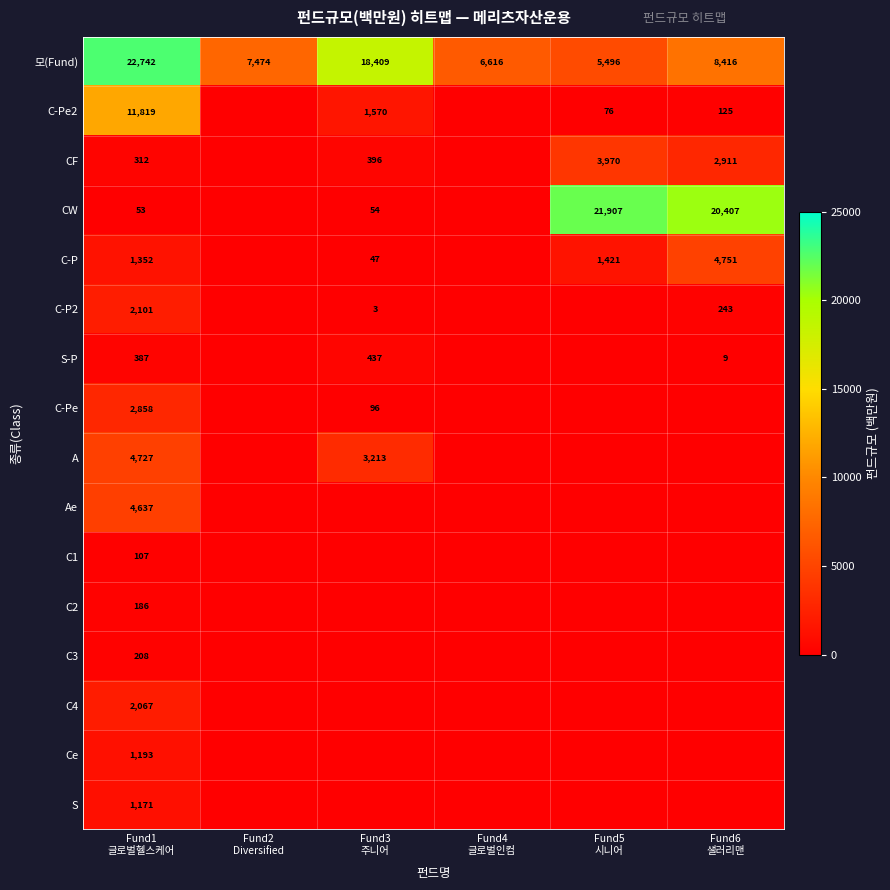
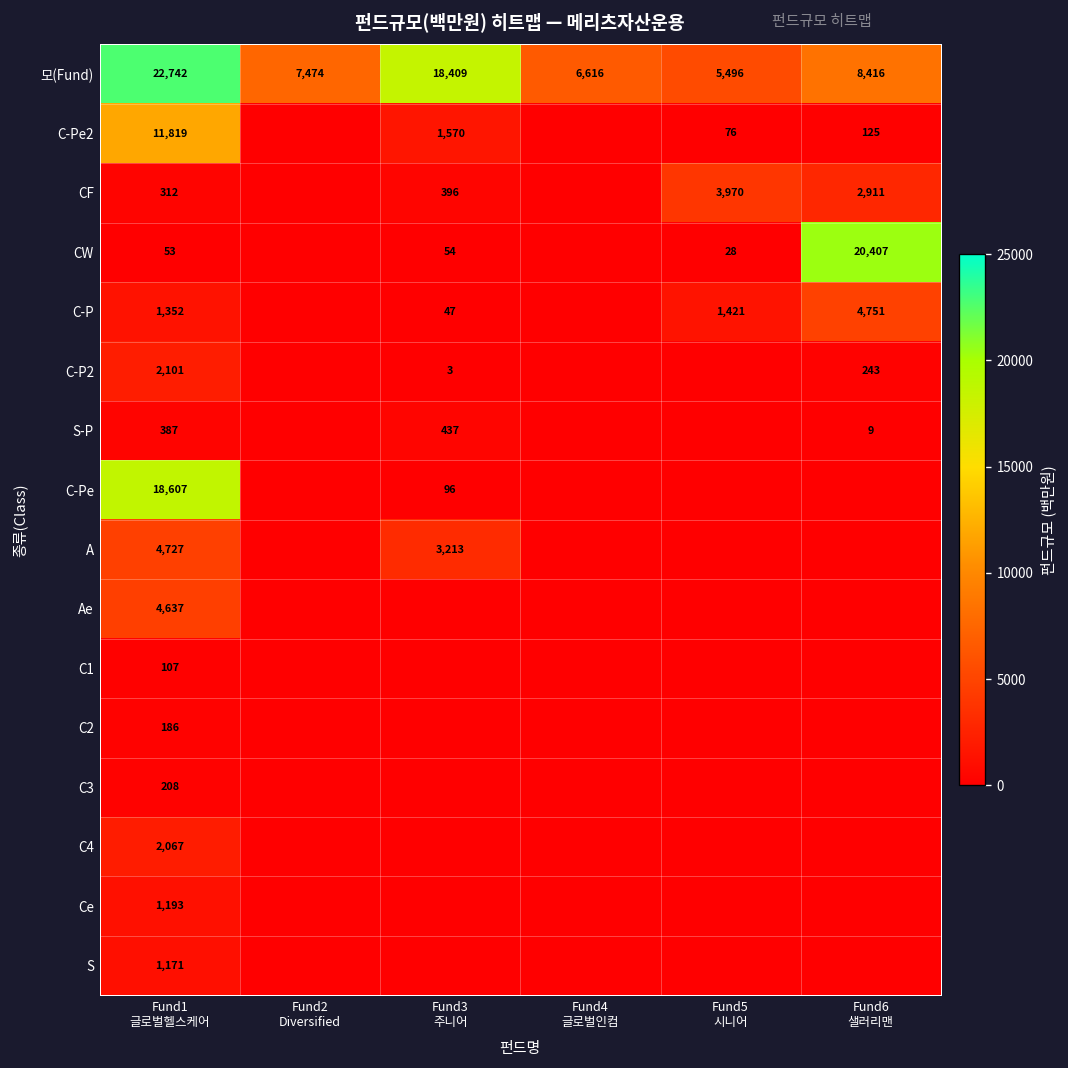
  {
    "모(Fund)": {
      "Fund1 글로벌헬스케어": "22,742",
      "Fund2 Diversified": "7,474",
      "Fund3 주니어": "18,409",
      "Fund4 글로벌인컴": "6,616",
      "Fund5 시니어": "5,496",
      "Fund6 샐러리맨": "8,416"
    },
    "C-Pe2": {
      "Fund1 글로벌헬스케어": "11,819",
      "Fund3 주니어": "1,570",
      "Fund5 시니어": "76",
      "Fund6 샐러리맨": "125"
    },
    "CF": {
      "Fund1 글로벌헬스케어": "312",
      "Fund3 주니어": "396",
      "Fund5 시니어": "3,970",
      "Fund6 샐러리맨": "2,911"
    },
    "CW": {
      "Fund1 글로벌헬스케어": "53",
      "Fund3 주니어": "54",
-     "Fund5 시니어": "21,907",
+     "Fund5 시니어": "28",
      "Fund6 샐러리맨": "20,407"
    },
    "C-P": {
      "Fund1 글로벌헬스케어": "1,352",
      "Fund3 주니어": "47",
      "Fund5 시니어": "1,421",
      "Fund6 샐러리맨": "4,751"
    },
    "C-P2": {
      "Fund1 글로벌헬스케어": "2,101",
      "Fund3 주니어": "3",
      "Fund6 샐러리맨": "243"
    },
    "S-P": {
      "Fund1 글로벌헬스케어": "387",
      "Fund3 주니어": "437",
      "Fund6 샐러리맨": "9"
    },
    "C-Pe": {
-     "Fund1 글로벌헬스케어": "2,858",
+     "Fund1 글로벌헬스케어": "18,607",
      "Fund3 주니어": "96"
    },
    "A": {
      "Fund1 글로벌헬스케어": "4,727",
      "Fund3 주니어": "3,213"
    },
    "Ae": {
      "Fund1 글로벌헬스케어": "4,637"
    },
    "C1": {
      "Fund1 글로벌헬스케어": "107"
    },
    "C2": {
      "Fund1 글로벌헬스케어": "186"
    },
    "C3": {
      "Fund1 글로벌헬스케어": "208"
    },
    "C4": {
      "Fund1 글로벌헬스케어": "2,067"
    },
    "Ce": {
      "Fund1 글로벌헬스케어": "1,193"
    },
    "S": {
      "Fund1 글로벌헬스케어": "1,171"
    }
  }
